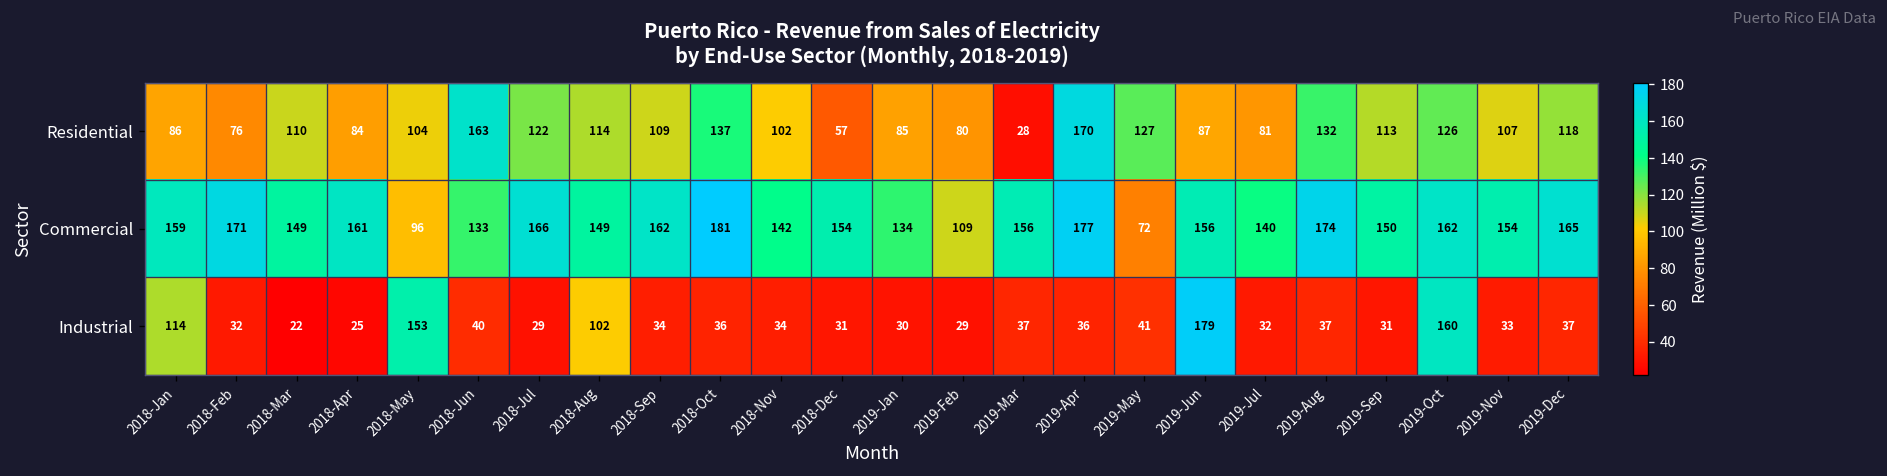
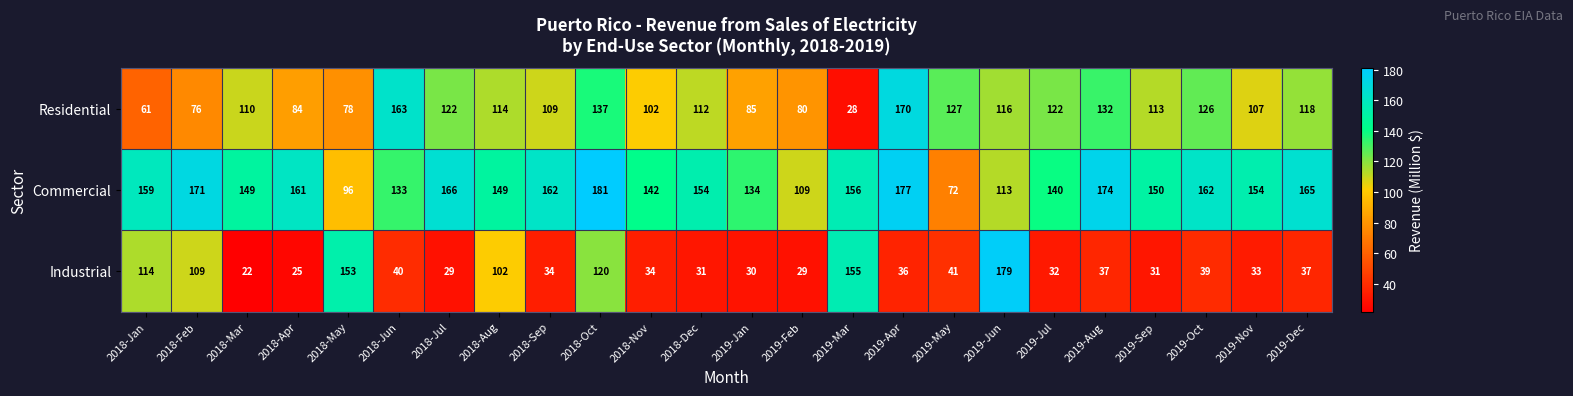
  {
    "Residential": {
-     "2018-Jan": 86,
+     "2018-Jan": 61,
      "2018-Feb": 76,
      "2018-Mar": 110,
      "2018-Apr": 84,
-     "2018-May": 104,
+     "2018-May": 78,
      "2018-Jun": 163,
      "2018-Jul": 122,
      "2018-Aug": 114,
      "2018-Sep": 109,
      "2018-Oct": 137,
      "2018-Nov": 102,
-     "2018-Dec": 57,
+     "2018-Dec": 112,
      "2019-Jan": 85,
      "2019-Feb": 80,
      "2019-Mar": 28,
      "2019-Apr": 170,
      "2019-May": 127,
-     "2019-Jun": 87,
-     "2019-Jul": 81,
+     "2019-Jun": 116,
+     "2019-Jul": 122,
      "2019-Aug": 132,
      "2019-Sep": 113,
      "2019-Oct": 126,
      "2019-Nov": 107,
      "2019-Dec": 118
    },
    "Commercial": {
      "2018-Jan": 159,
      "2018-Feb": 171,
      "2018-Mar": 149,
      "2018-Apr": 161,
      "2018-May": 96,
      "2018-Jun": 133,
      "2018-Jul": 166,
      "2018-Aug": 149,
      "2018-Sep": 162,
      "2018-Oct": 181,
      "2018-Nov": 142,
      "2018-Dec": 154,
      "2019-Jan": 134,
      "2019-Feb": 109,
      "2019-Mar": 156,
      "2019-Apr": 177,
      "2019-May": 72,
-     "2019-Jun": 156,
+     "2019-Jun": 113,
      "2019-Jul": 140,
      "2019-Aug": 174,
      "2019-Sep": 150,
      "2019-Oct": 162,
      "2019-Nov": 154,
      "2019-Dec": 165
    },
    "Industrial": {
      "2018-Jan": 114,
-     "2018-Feb": 32,
+     "2018-Feb": 109,
      "2018-Mar": 22,
      "2018-Apr": 25,
      "2018-May": 153,
      "2018-Jun": 40,
      "2018-Jul": 29,
      "2018-Aug": 102,
      "2018-Sep": 34,
-     "2018-Oct": 36,
+     "2018-Oct": 120,
      "2018-Nov": 34,
      "2018-Dec": 31,
      "2019-Jan": 30,
      "2019-Feb": 29,
-     "2019-Mar": 37,
+     "2019-Mar": 155,
      "2019-Apr": 36,
      "2019-May": 41,
      "2019-Jun": 179,
      "2019-Jul": 32,
      "2019-Aug": 37,
      "2019-Sep": 31,
-     "2019-Oct": 160,
+     "2019-Oct": 39,
      "2019-Nov": 33,
      "2019-Dec": 37
    }
  }
